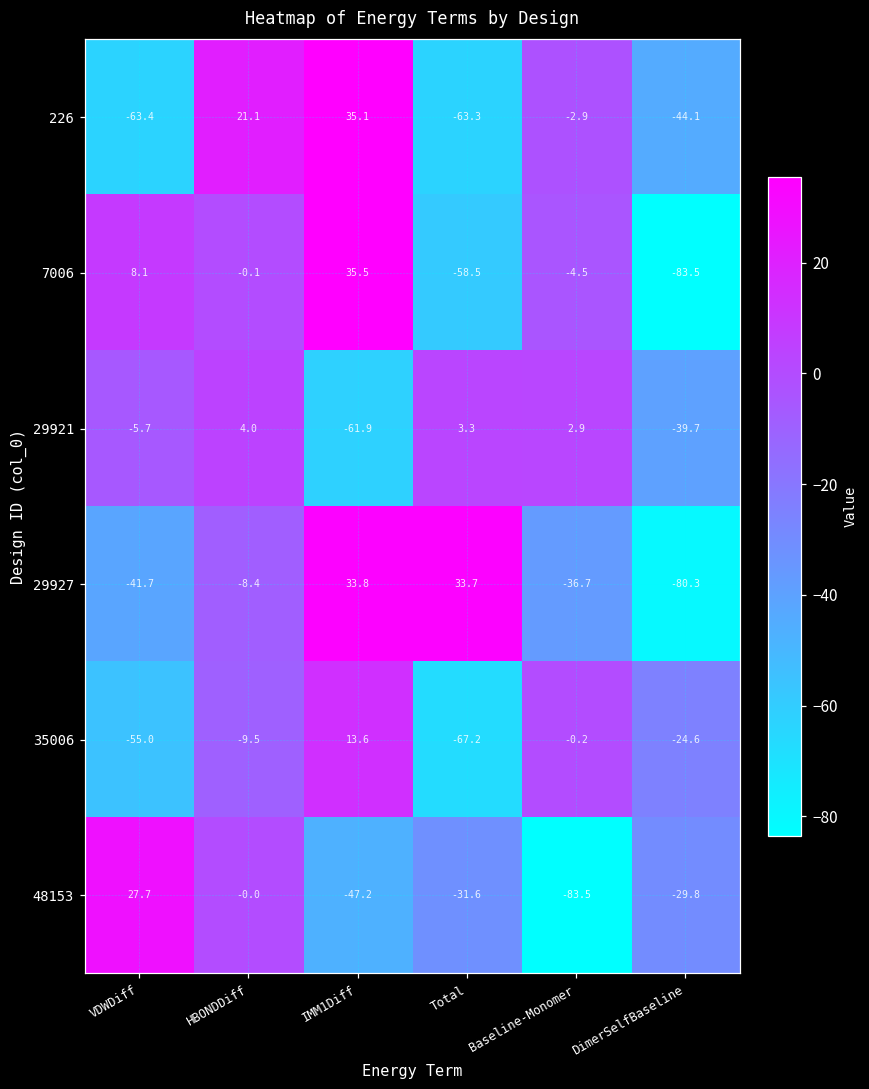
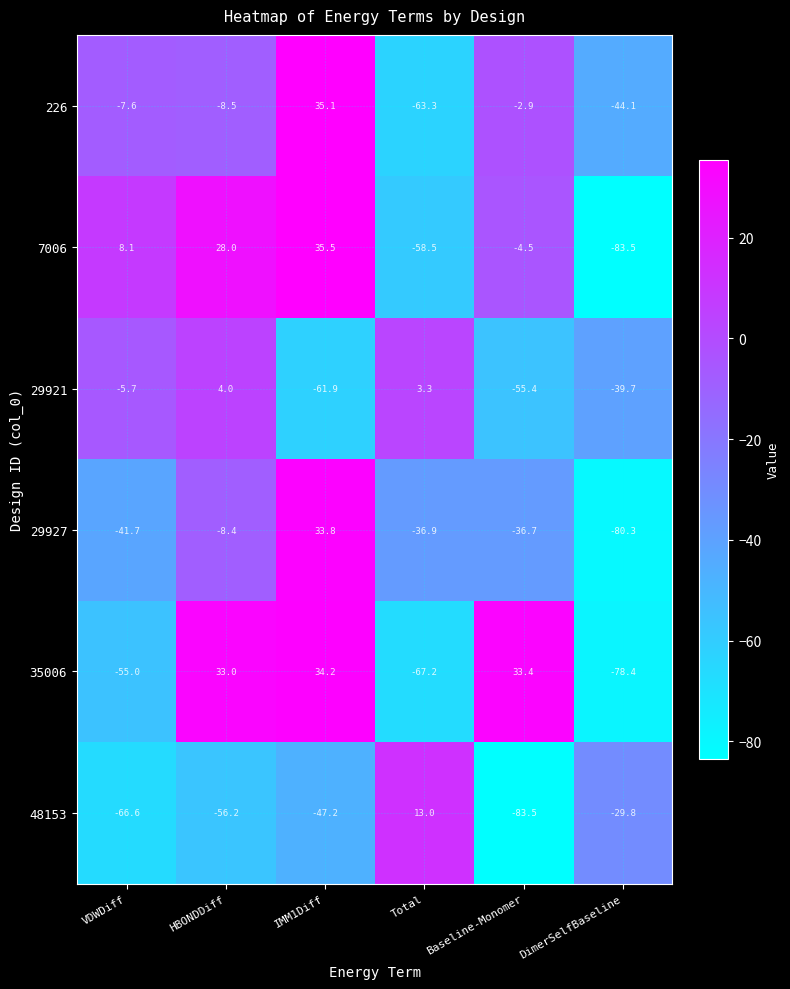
  {
    "226": {
-     "VDWDiff": -63.4,
-     "HBONDDiff": 21.1,
+     "VDWDiff": -7.6,
+     "HBONDDiff": -8.5,
      "IMM1Diff": 35.1,
      "Total": -63.3,
      "Baseline-Monomer": -2.9,
      "DimerSelfBaseline": -44.1
    },
    "7006": {
      "VDWDiff": 8.1,
-     "HBONDDiff": -0.1,
+     "HBONDDiff": 28.0,
      "IMM1Diff": 35.5,
      "Total": -58.5,
      "Baseline-Monomer": -4.5,
      "DimerSelfBaseline": -83.5
    },
    "29921": {
      "VDWDiff": -5.7,
      "HBONDDiff": 4.0,
      "IMM1Diff": -61.9,
      "Total": 3.3,
-     "Baseline-Monomer": 2.9,
+     "Baseline-Monomer": -55.4,
      "DimerSelfBaseline": -39.7
    },
    "29927": {
      "VDWDiff": -41.7,
      "HBONDDiff": -8.4,
      "IMM1Diff": 33.8,
-     "Total": 33.7,
+     "Total": -36.9,
      "Baseline-Monomer": -36.7,
      "DimerSelfBaseline": -80.3
    },
    "35006": {
      "VDWDiff": -55.0,
-     "HBONDDiff": -9.5,
-     "IMM1Diff": 13.6,
+     "HBONDDiff": 33.0,
+     "IMM1Diff": 34.2,
      "Total": -67.2,
-     "Baseline-Monomer": -0.2,
-     "DimerSelfBaseline": -24.6
+     "Baseline-Monomer": 33.4,
+     "DimerSelfBaseline": -78.4
    },
    "48153": {
-     "VDWDiff": 27.7,
-     "HBONDDiff": -0.0,
+     "VDWDiff": -66.6,
+     "HBONDDiff": -56.2,
      "IMM1Diff": -47.2,
-     "Total": -31.6,
+     "Total": 13.0,
      "Baseline-Monomer": -83.5,
      "DimerSelfBaseline": -29.8
    }
  }
